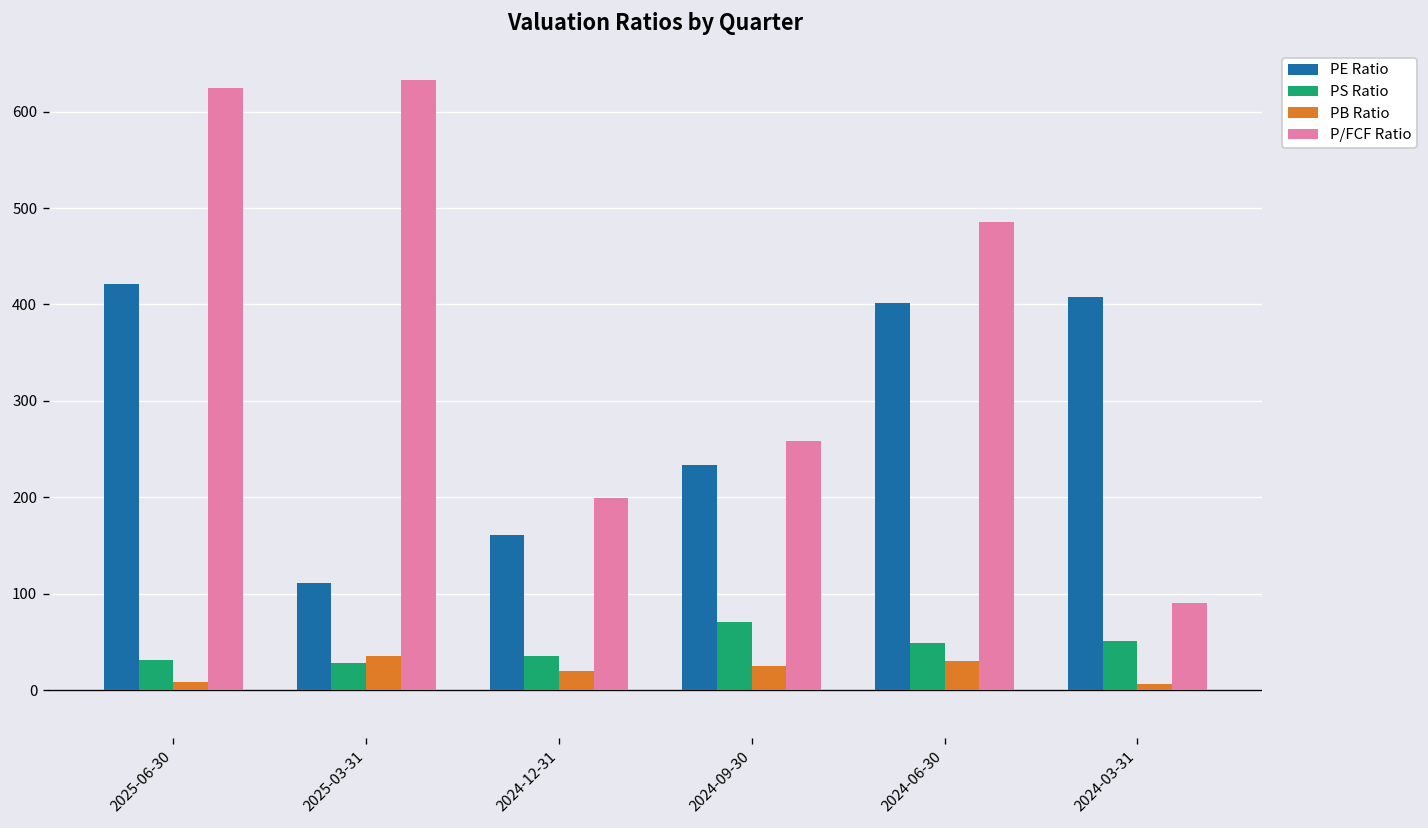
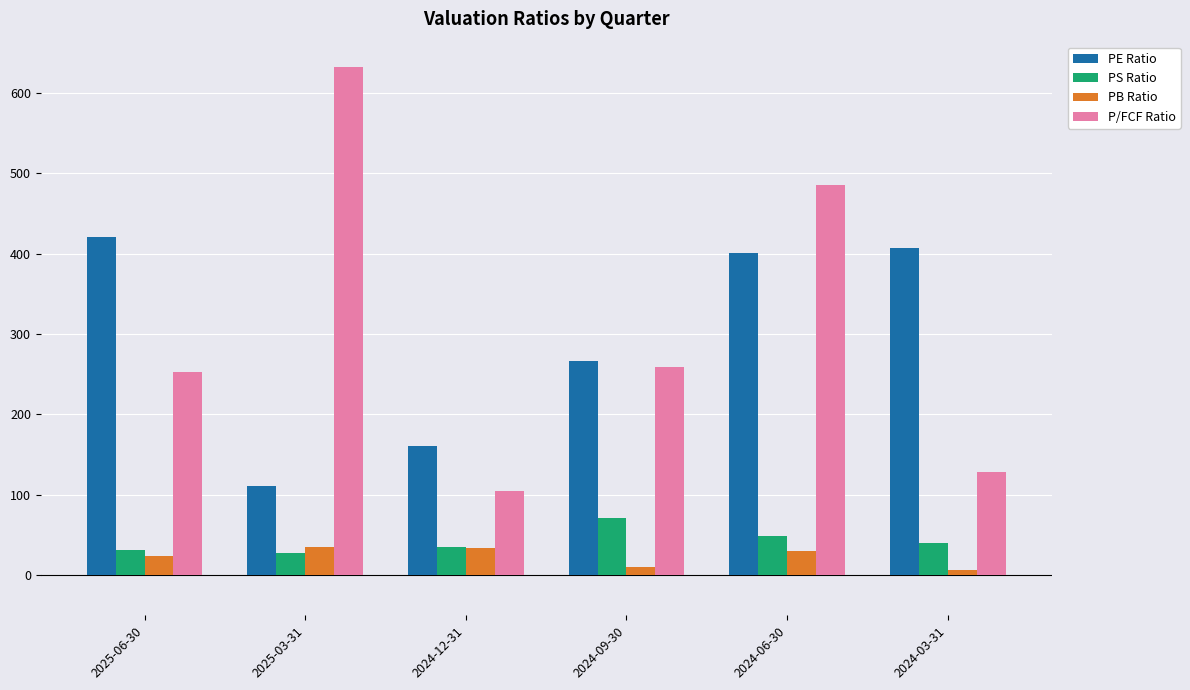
  {
    "PE Ratio": {
      "2025-06-30": 420,
      "2025-03-31": 110,
      "2024-12-31": 160,
-     "2024-09-30": 230,
+     "2024-09-30": 270,
      "2024-06-30": 400,
      "2024-03-31": 410
    },
    "PS Ratio": {
      "2025-06-30": 30,
      "2025-03-31": 30,
      "2024-12-31": 40,
      "2024-09-30": 70,
      "2024-06-30": 50,
-     "2024-03-31": 50
+     "2024-03-31": 40
    },
    "PB Ratio": {
-     "2025-06-30": 10,
+     "2025-06-30": 20,
      "2025-03-31": 40,
-     "2024-12-31": 20,
-     "2024-09-30": 20,
+     "2024-12-31": 30,
+     "2024-09-30": 10,
      "2024-06-30": 30,
      "2024-03-31": 10
    },
    "P/FCF Ratio": {
-     "2025-06-30": 620,
+     "2025-06-30": 250,
      "2025-03-31": 630,
-     "2024-12-31": 200,
+     "2024-12-31": 100,
      "2024-09-30": 260,
      "2024-06-30": 490,
-     "2024-03-31": 90
+     "2024-03-31": 130
    }
  }
